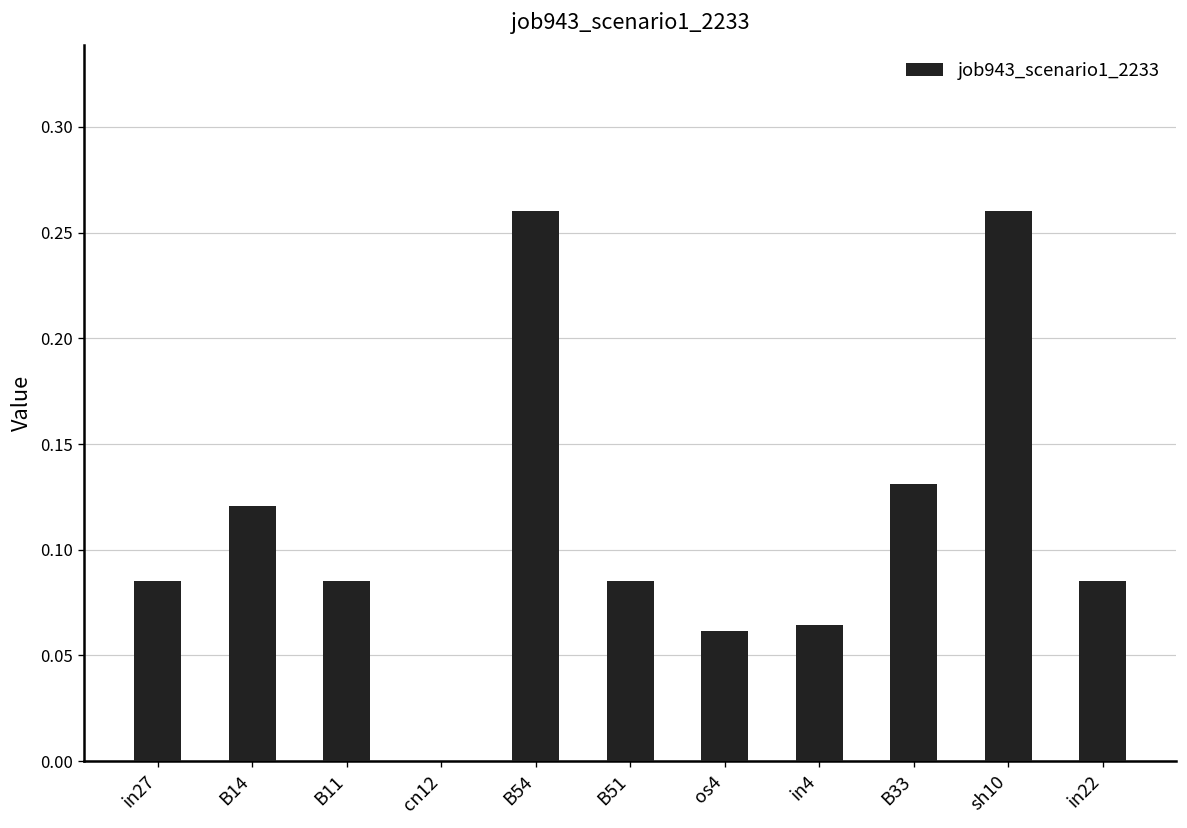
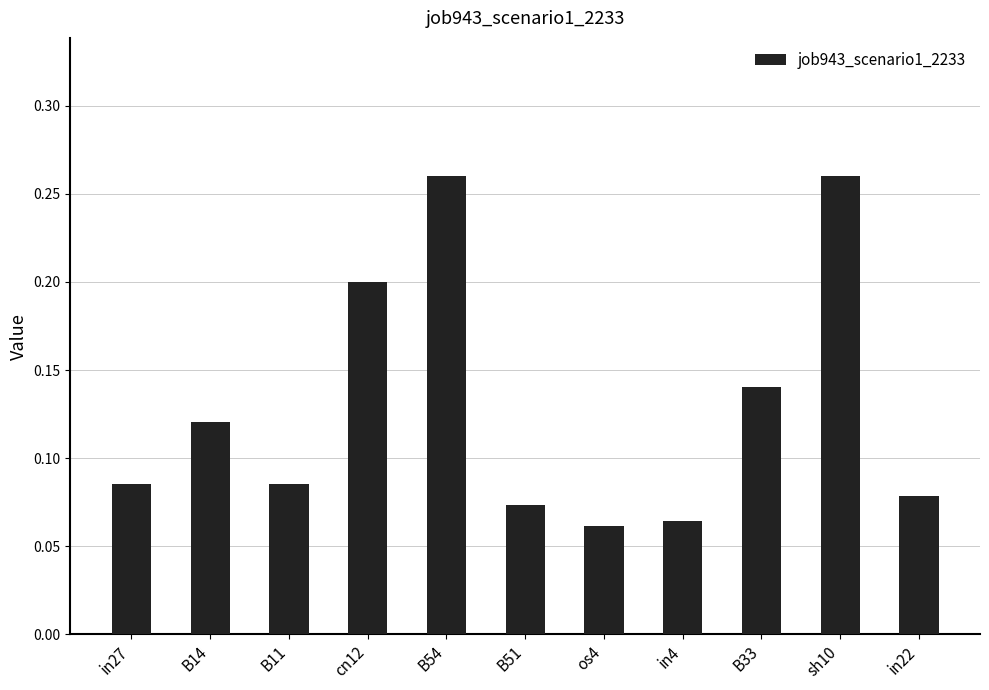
  {
    "in27": 0.085,
    "B14": 0.121,
    "B11": 0.085,
-   "cn12": 0.0,
+   "cn12": 0.2,
    "B54": 0.260,
-   "B51": 0.085,
+   "B51": 0.073,
    "os4": 0.062,
    "in4": 0.064,
-   "B33": 0.131,
+   "B33": 0.140,
    "sh10": 0.260,
-   "in22": 0.085
+   "in22": 0.078
  }
